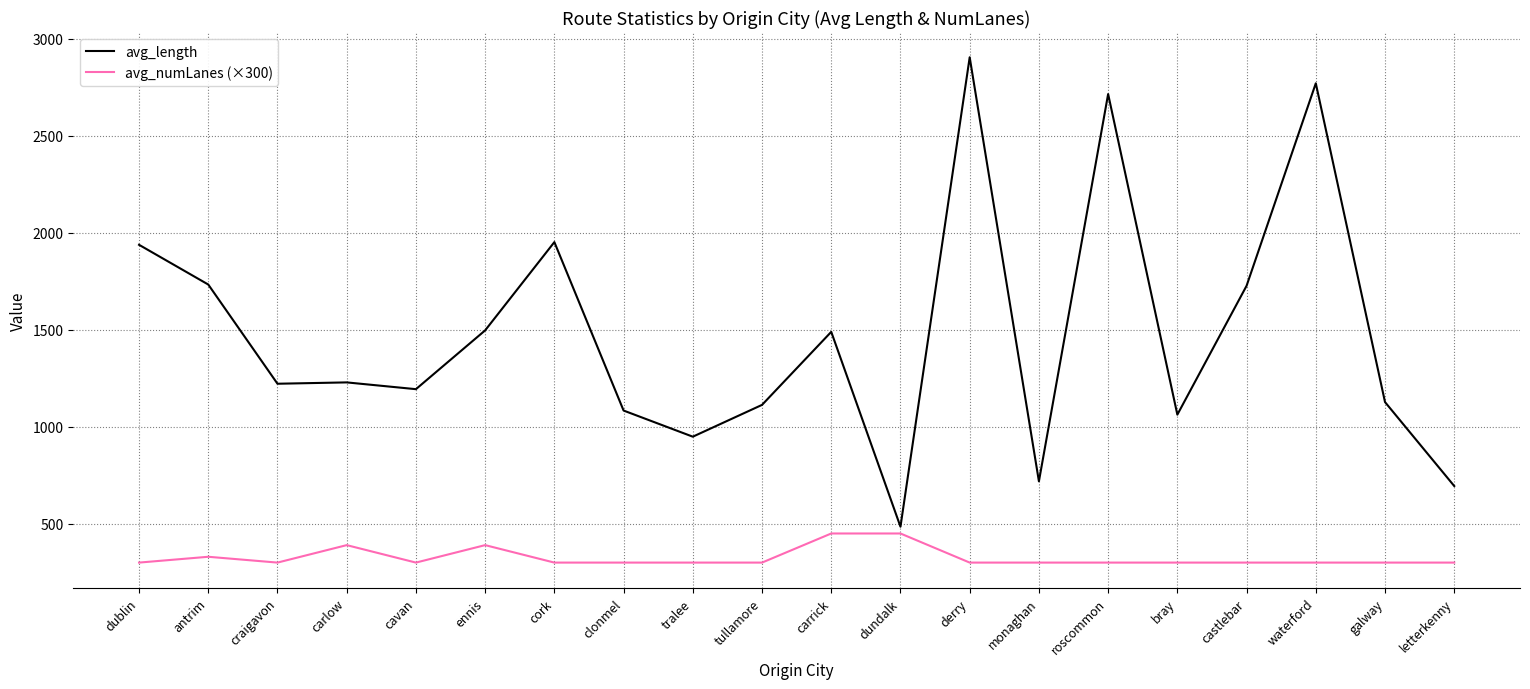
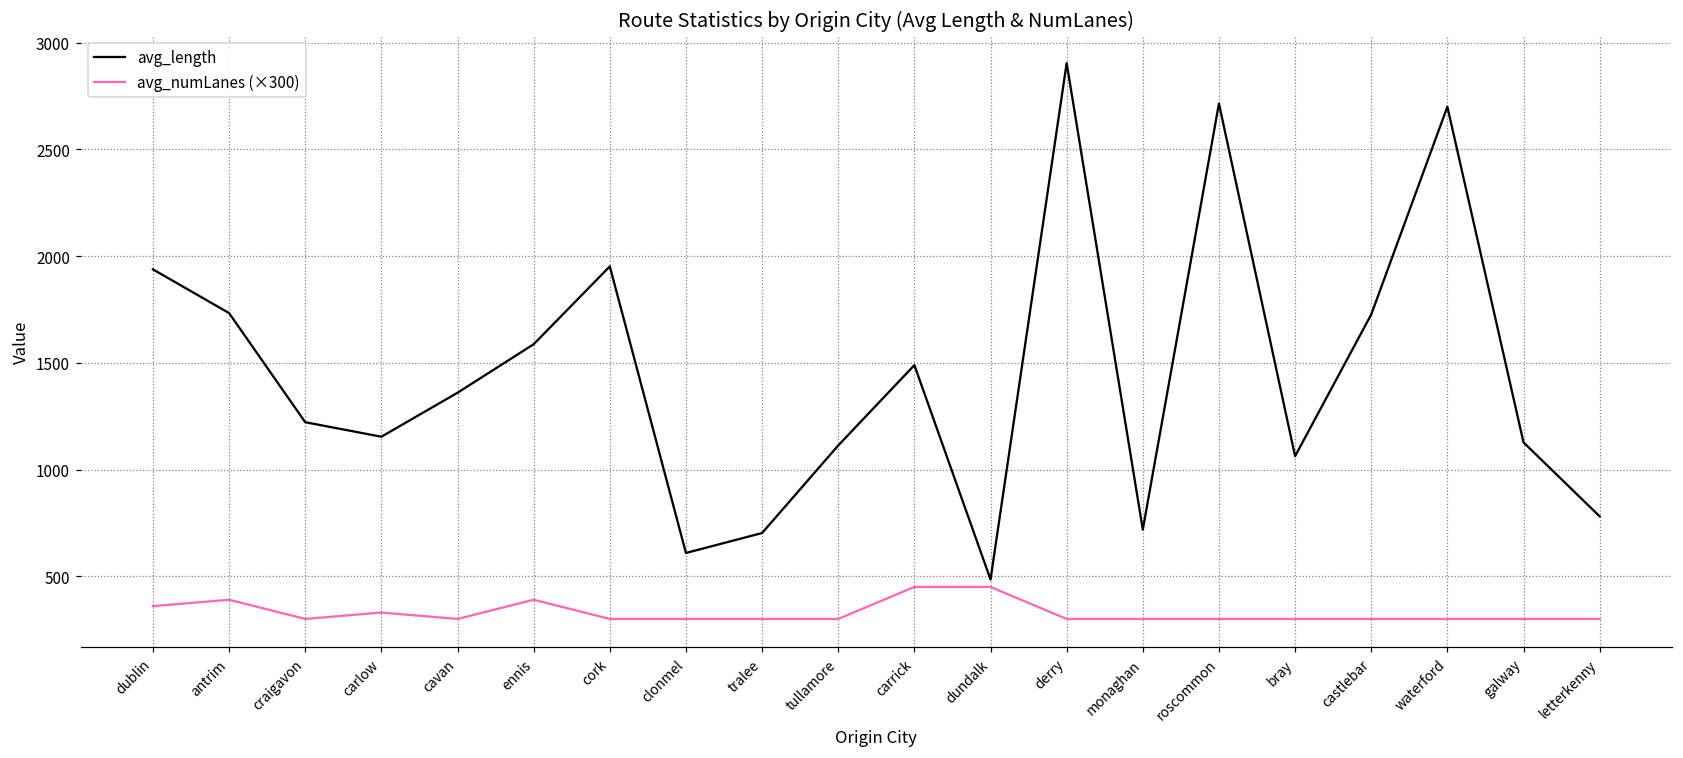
  {
    "avg_length": {
      "dublin": 1940,
      "antrim": 1730,
      "craigavon": 1220,
-     "carlow": 1230,
-     "cavan": 1190,
-     "ennis": 1500,
+     "carlow": 1150,
+     "cavan": 1360,
+     "ennis": 1590,
      "cork": 1950,
-     "clonmel": 1080,
-     "tralee": 950,
+     "clonmel": 610,
+     "tralee": 700,
      "tullamore": 1110,
      "carrick": 1490,
      "dundalk": 480,
      "derry": 2900,
      "monaghan": 720,
      "roscommon": 2710,
      "bray": 1060,
      "castlebar": 1730,
-     "waterford": 2770,
+     "waterford": 2700,
      "galway": 1130,
-     "letterkenny": 690
+     "letterkenny": 780
    },
    "avg_numLanes (×300)": {
-     "dublin": 300,
-     "antrim": 330,
+     "dublin": 360,
+     "antrim": 390,
      "craigavon": 300,
-     "carlow": 390,
+     "carlow": 330,
      "cavan": 300,
      "ennis": 390,
      "cork": 300,
      "clonmel": 300,
      "tralee": 300,
      "tullamore": 300,
      "carrick": 450,
      "dundalk": 450,
      "derry": 300,
      "monaghan": 300,
      "roscommon": 300,
      "bray": 300,
      "castlebar": 300,
      "waterford": 300,
      "galway": 300,
      "letterkenny": 300
    }
  }
